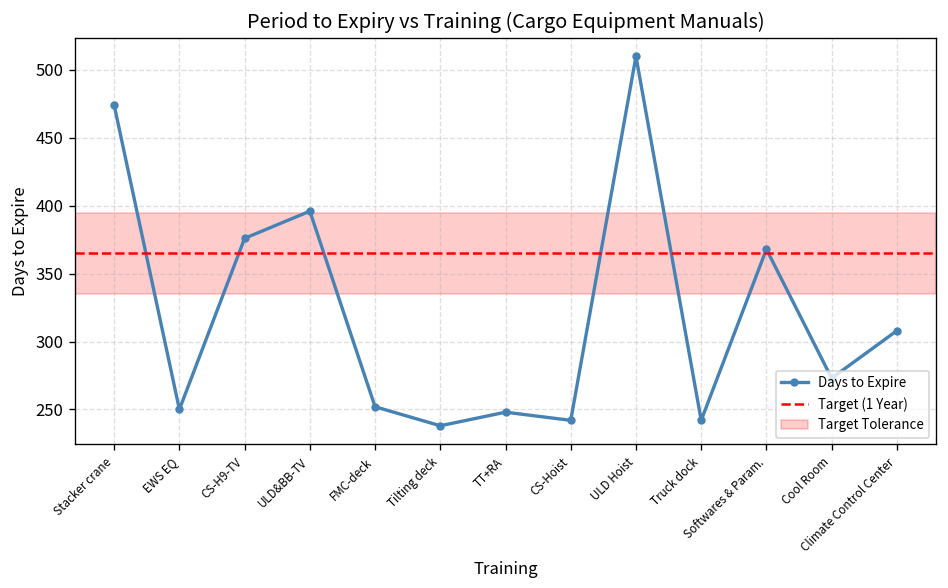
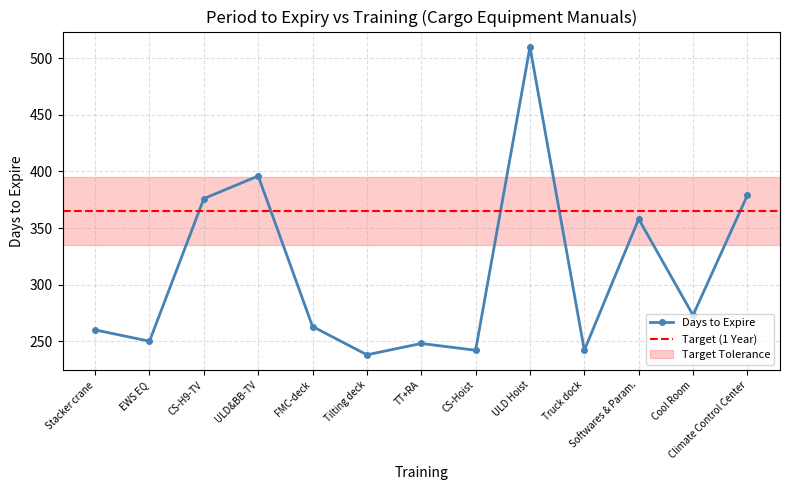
  {
-   "Stacker crane": 474,
+   "Stacker crane": 260,
    "EWS EQ": 250,
    "CS-H9-TV": 376,
    "ULD&BB-TV": 396,
-   "FMC-deck": 252,
+   "FMC-deck": 263,
    "Tilting deck": 238,
    "TT+RA": 248,
    "CS-Hoist": 242,
    "ULD Hoist": 510,
    "Truck dock": 242,
-   "Softwares & Param.": 368,
-   "Climate Control Center": 308
+   "Softwares & Param.": 358,
+   "Climate Control Center": 379
  }
